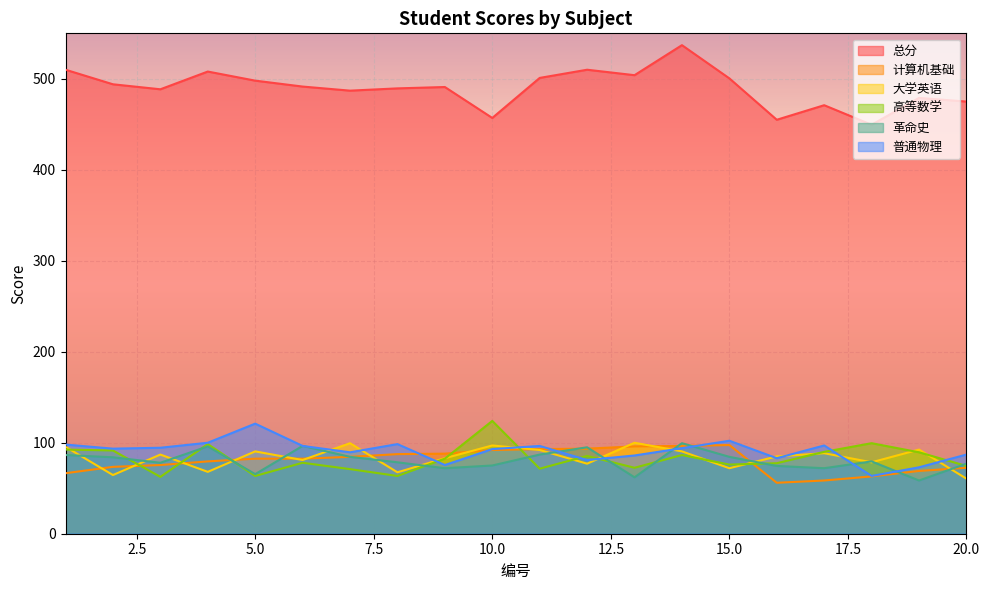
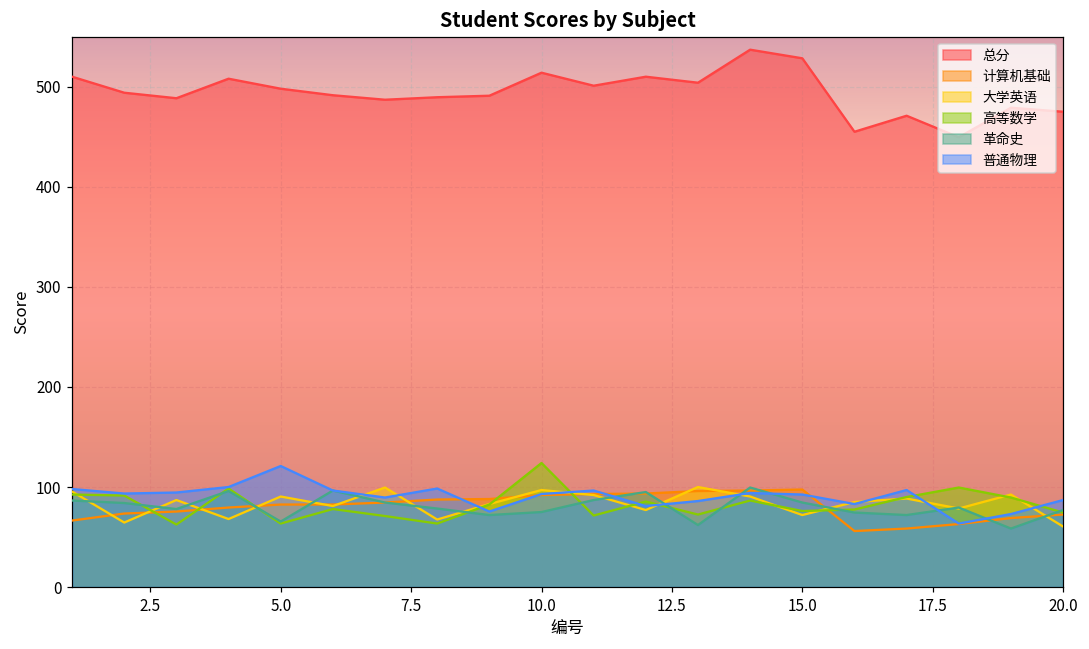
  {
    "总分": {
      "5.0": 500,
-     "10.0": 460,
-     "15.0": 500,
+     "10.0": 510,
+     "15.0": 530,
      "20.0": 480
    },
    "高等数学": {
      "10.0": 120,
      "15.0": 80
    },
    "革命史": {
      "10.0": 80,
      "15.0": 80
    },
    "普通物理": {
      "5.0": 120,
-     "15.0": 100,
+     "15.0": 90,
      "20.0": 90
    }
  }
